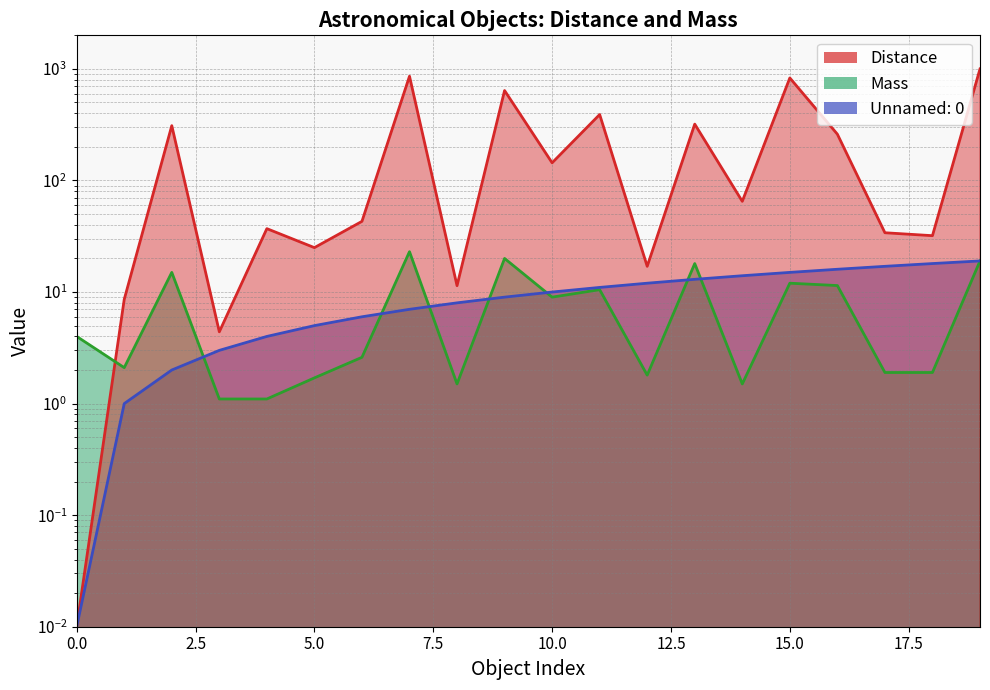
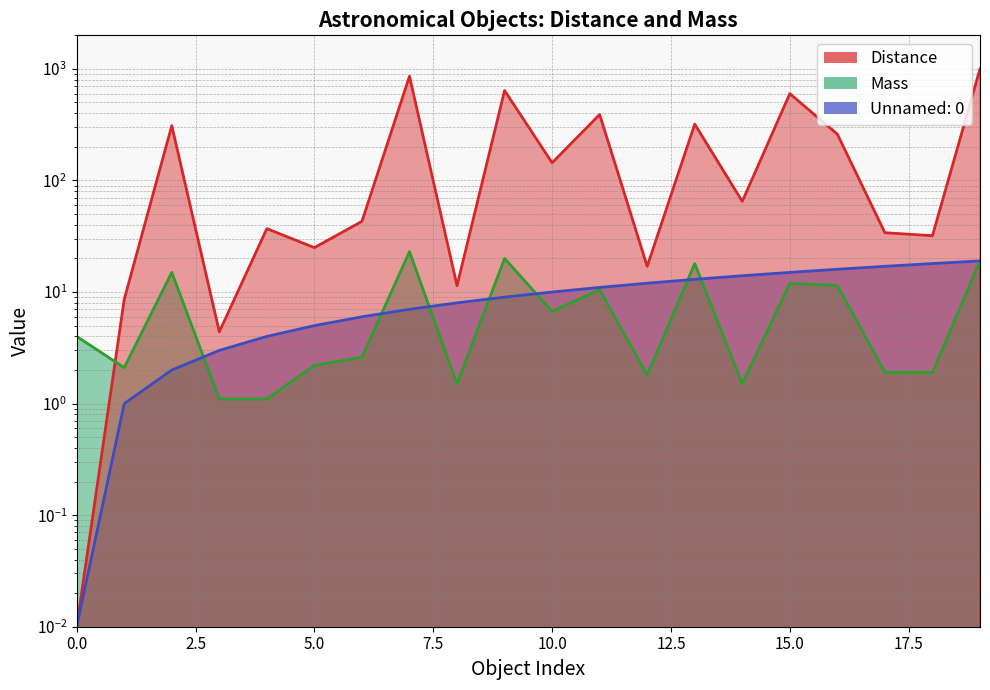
  {
    "Unnamed: 0": {
      "5.0": 5,
      "10.0": 10,
      "15.0": 15
    },
    "Mass": {
      "0.0": 4.0,
-     "5.0": 1.7,
-     "10.0": 9,
+     "5.0": 2.2,
+     "10.0": 7,
      "15.0": 12
    },
    "Distance": {
      "5.0": 25,
      "10.0": 140,
-     "15.0": 800
+     "15.0": 600
    }
  }
